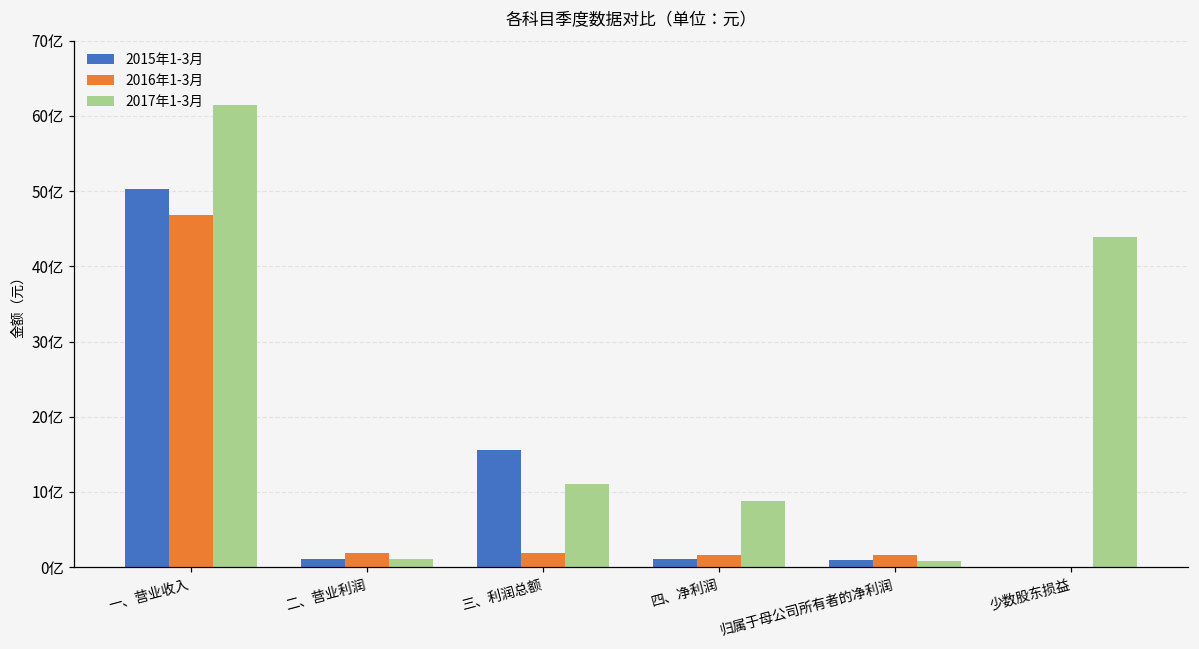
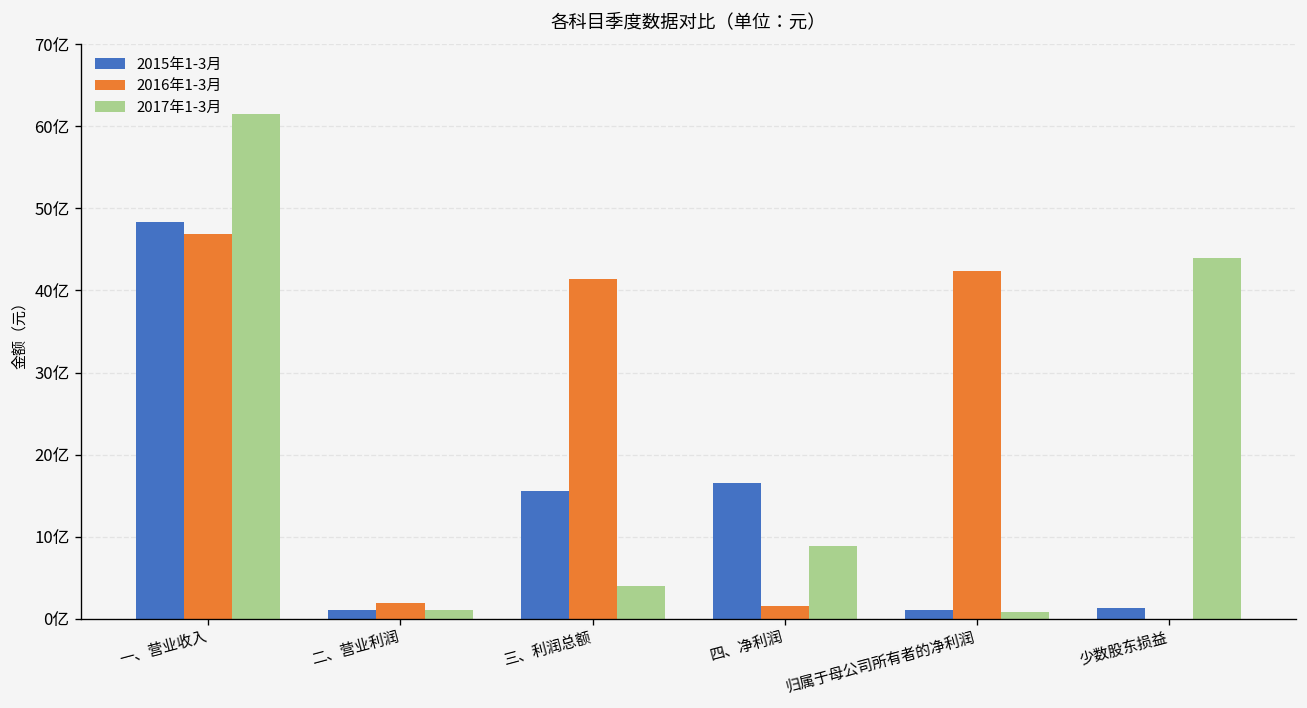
  {
    "2015年1-3月": {
-     "一、营业收入": "50亿",
+     "一、营业收入": "48亿",
      "二、营业利润": "1亿",
      "三、利润总额": "16亿",
-     "四、净利润": "1亿",
+     "四、净利润": "17亿",
      "归属于母公司所有者的净利润": "1亿",
-     "少数股东损益": "0亿"
+     "少数股东损益": "1亿"
    },
    "2016年1-3月": {
      "一、营业收入": "47亿",
      "二、营业利润": "2亿",
-     "三、利润总额": "2亿",
+     "三、利润总额": "41亿",
      "四、净利润": "2亿",
-     "归属于母公司所有者的净利润": "2亿"
+     "归属于母公司所有者的净利润": "42亿"
    },
    "2017年1-3月": {
      "一、营业收入": "61亿",
      "二、营业利润": "1亿",
-     "三、利润总额": "11亿",
+     "三、利润总额": "4亿",
      "四、净利润": "9亿",
      "归属于母公司所有者的净利润": "1亿",
      "少数股东损益": "44亿"
    }
  }
